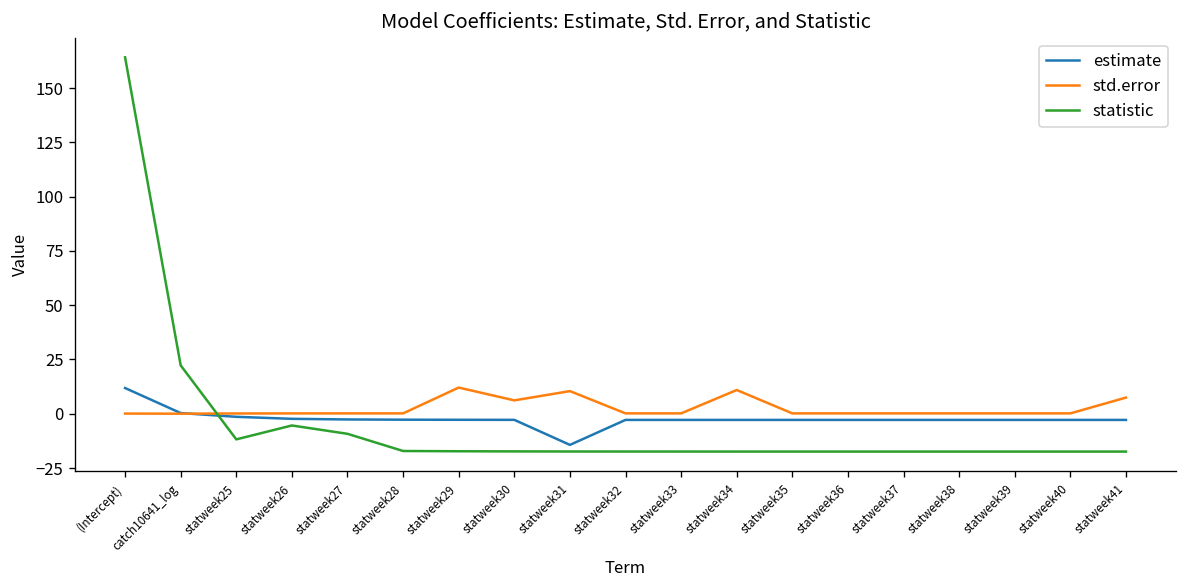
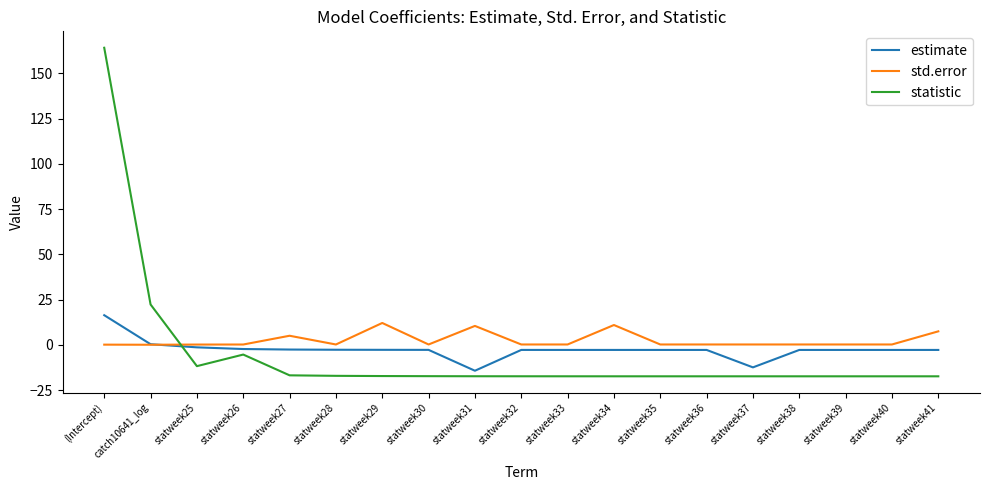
  {
    "estimate": {
-     "(Intercept)": 12,
+     "(Intercept)": 16,
      "statweek25": -1,
      "statweek26": -2,
      "statweek27": -3,
      "statweek28": -3,
      "statweek29": -3,
      "statweek30": -3,
      "statweek31": -14,
      "statweek32": -3,
      "statweek33": -3,
      "statweek34": -3,
      "statweek35": -3,
      "statweek36": -3,
-     "statweek37": -3,
+     "statweek37": -12,
      "statweek38": -3,
      "statweek39": -3,
      "statweek40": -3,
      "statweek41": -3
    },
    "std.error": {
      "(Intercept)": 0,
      "statweek25": 0,
      "statweek26": 0,
-     "statweek27": 0,
+     "statweek27": 5,
      "statweek28": 0,
      "statweek29": 12,
-     "statweek30": 6,
+     "statweek30": 0,
      "statweek31": 10,
      "statweek32": 0,
      "statweek33": 0,
      "statweek34": 11,
      "statweek35": 0,
      "statweek36": 0,
      "statweek37": 0,
      "statweek38": 0,
      "statweek39": 0,
      "statweek40": 0,
      "statweek41": 7
    },
    "statistic": {
      "(Intercept)": 164,
      "catch10641_log": 22,
      "statweek25": -12,
      "statweek26": -5,
-     "statweek27": -9,
+     "statweek27": -17,
      "statweek28": -17,
      "statweek29": -17,
      "statweek30": -17,
      "statweek31": -17,
      "statweek32": -17,
      "statweek33": -17,
      "statweek34": -17,
      "statweek35": -17,
      "statweek36": -17,
      "statweek37": -17,
      "statweek38": -17,
      "statweek39": -17,
      "statweek40": -17,
      "statweek41": -17
    }
  }
